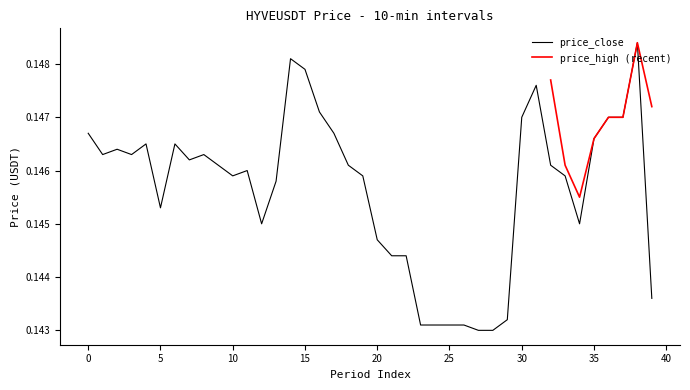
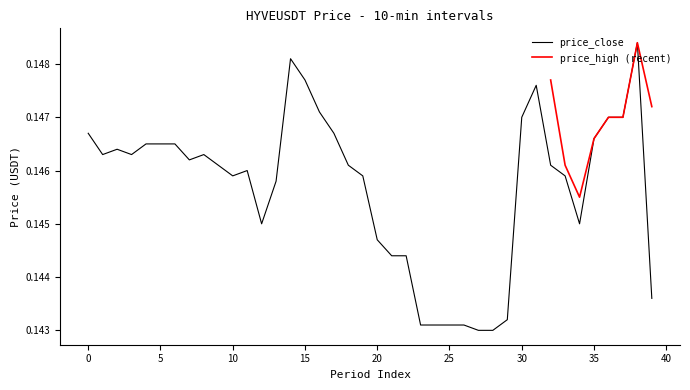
  {
    "price_close": {
      "0": 0.1467,
-     "5": 0.1453,
+     "5": 0.1465,
      "10": 0.1459,
-     "15": 0.1479,
+     "15": 0.1477,
      "20": 0.1447,
      "25": 0.1431,
      "30": 0.1470
    }
  }
